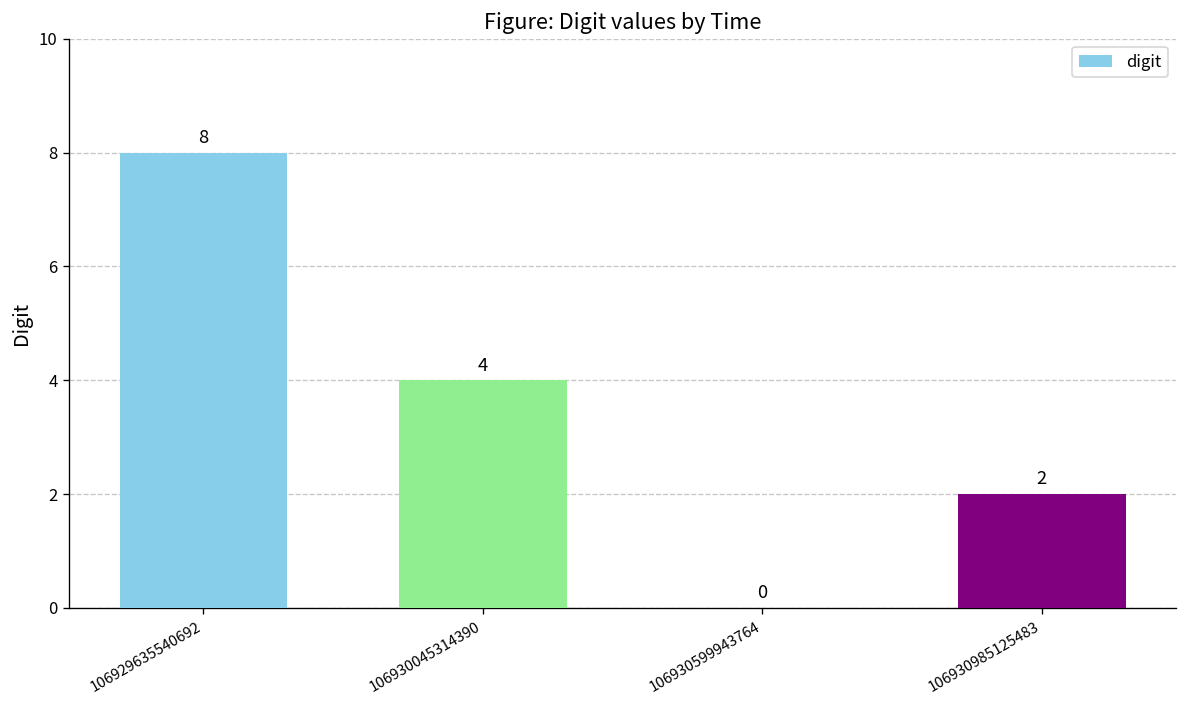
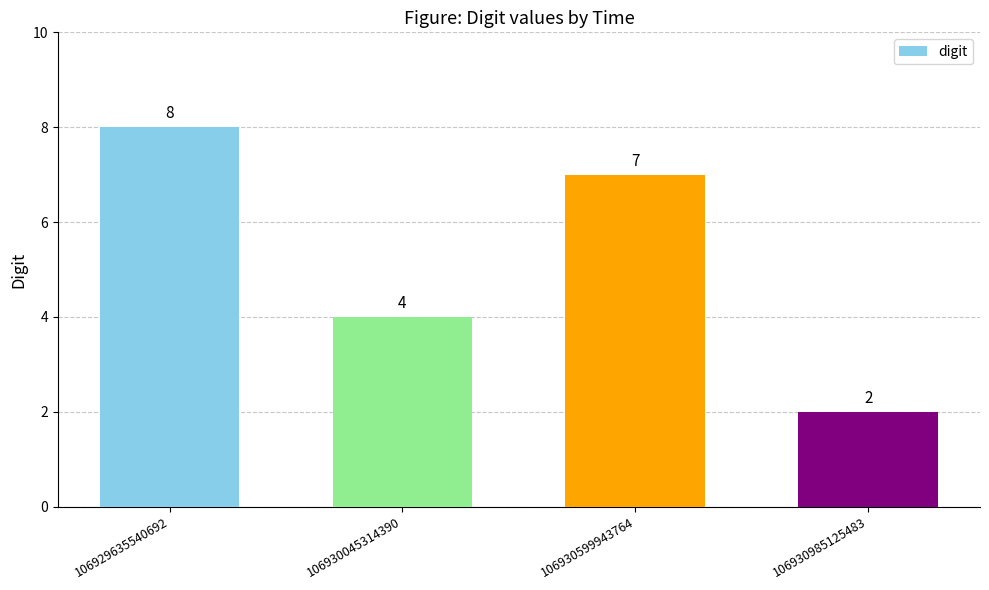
  {
    "106929635540692": 8,
    "106930045314390": 4,
-   "106930599943764": 0,
+   "106930599943764": 7,
    "106930985125483": 2
  }
